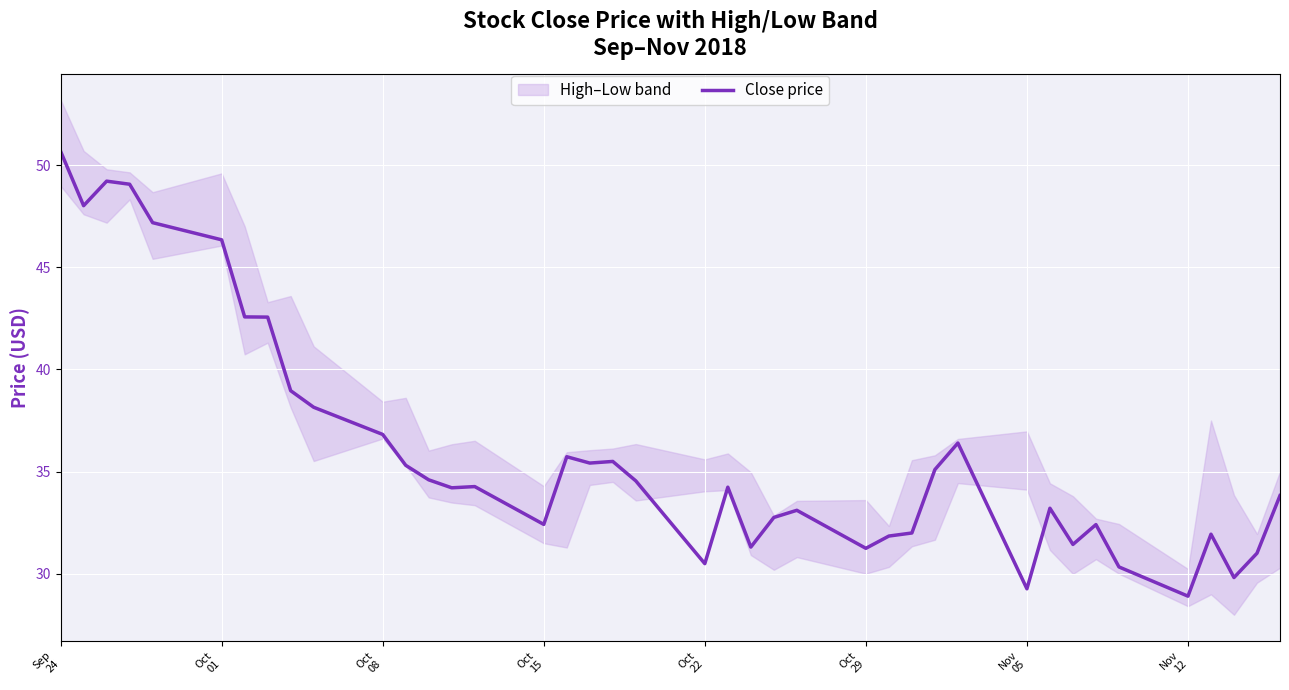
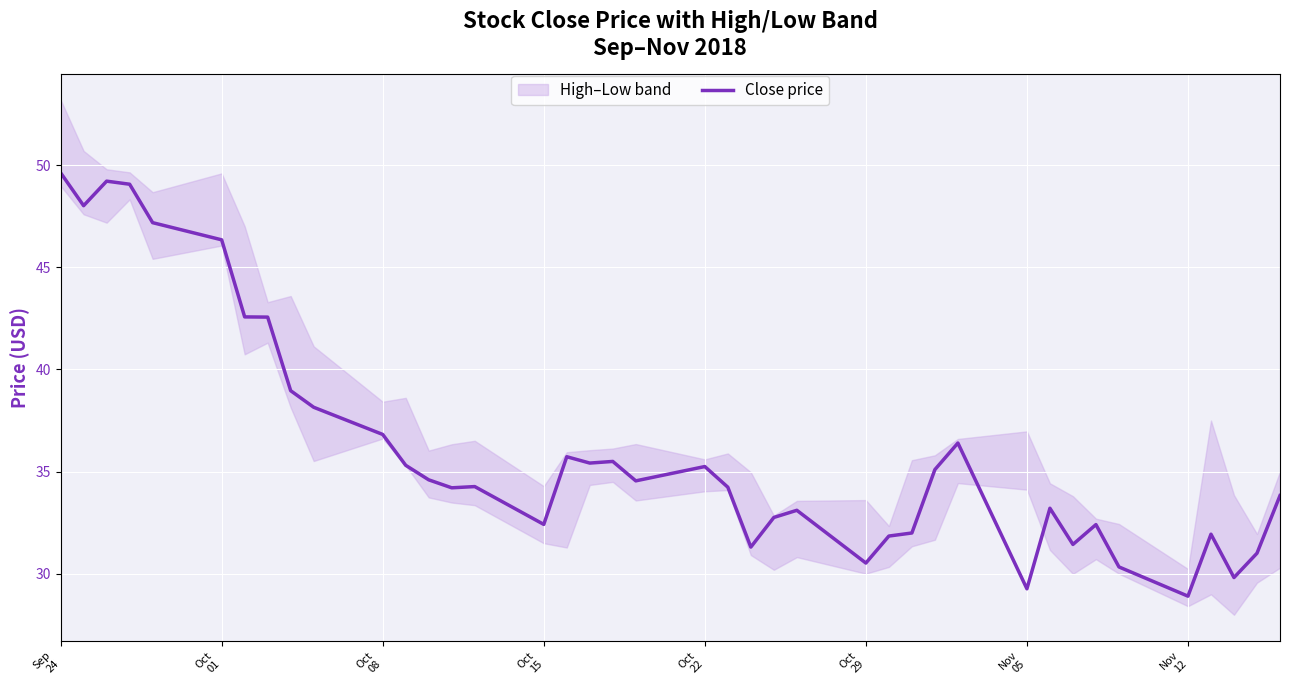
  {
    "Close price": {
-     "Sep 24": 50.7,
+     "Sep 24": 49.6,
      "Oct 01": 46.3,
      "Oct 08": 36.8,
      "Oct 15": 32.4,
-     "Oct 22": 30.5,
-     "Oct 29": 31.3,
+     "Oct 22": 35.3,
+     "Oct 29": 30.5,
      "Nov 05": 29.3,
      "Nov 12": 28.9
    }
  }
